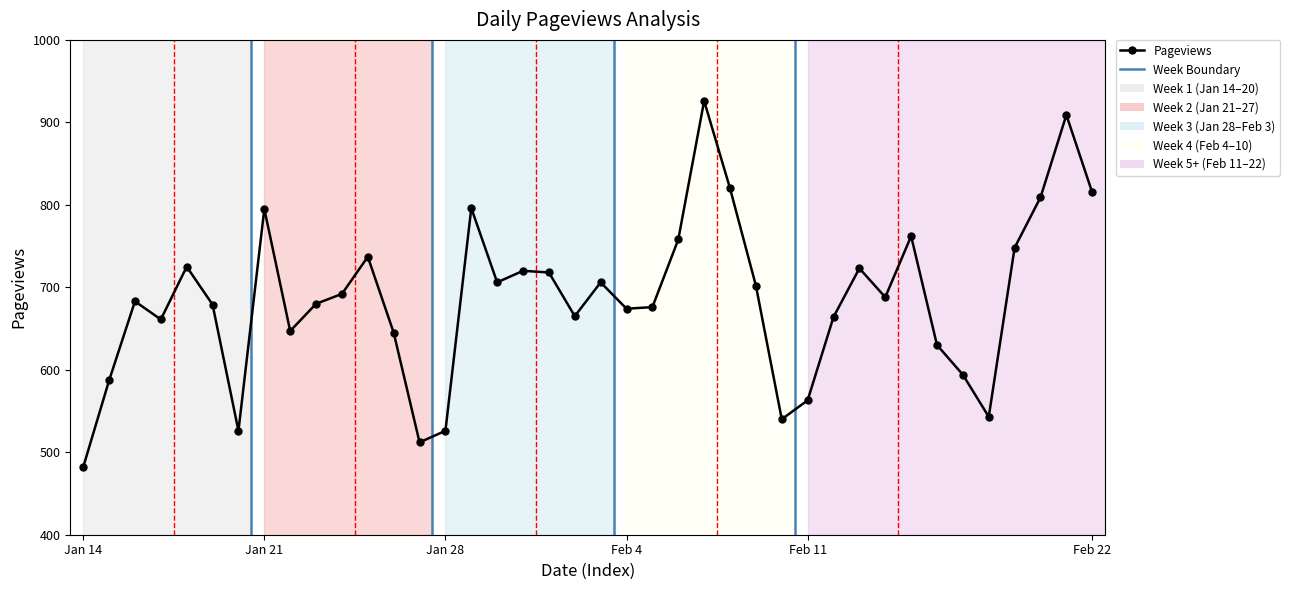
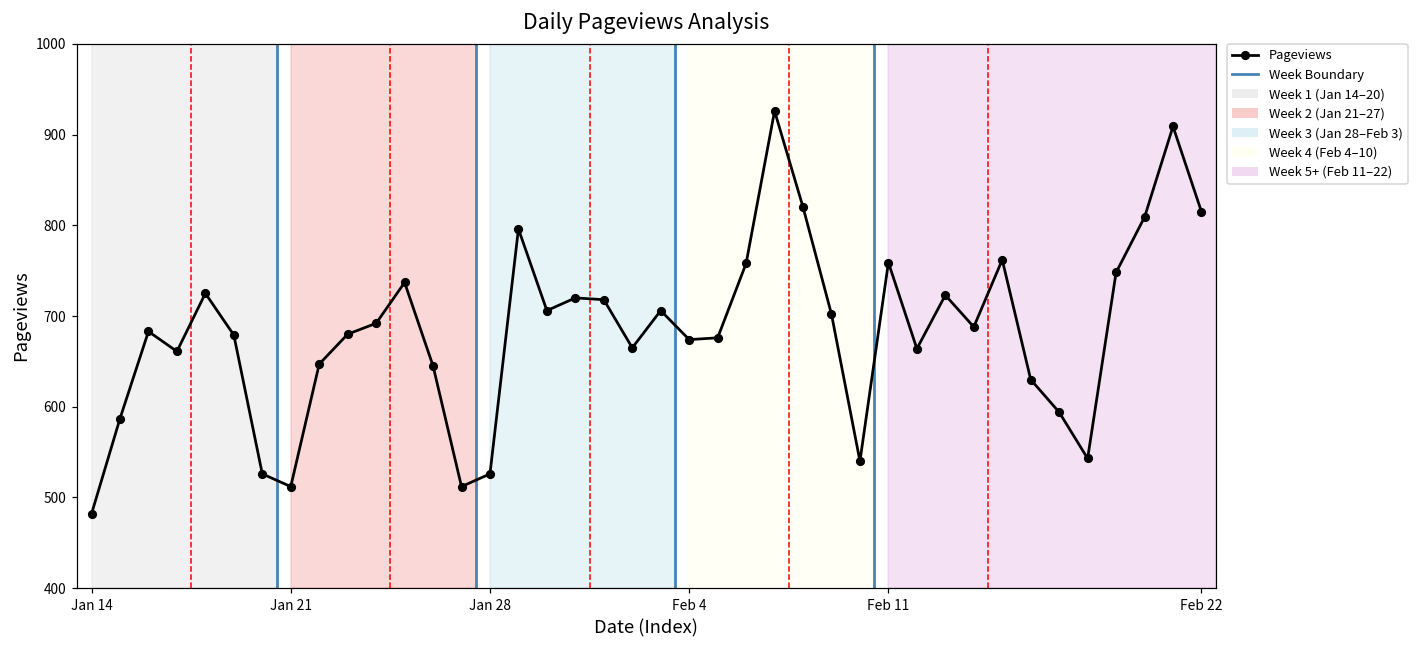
  {
    "Jan 14": 480,
-   "Jan 21": 800,
+   "Jan 21": 510,
    "Jan 28": 530,
    "Feb 4": 670,
-   "Feb 11": 560,
+   "Feb 11": 760,
    "Feb 22": 820
  }
